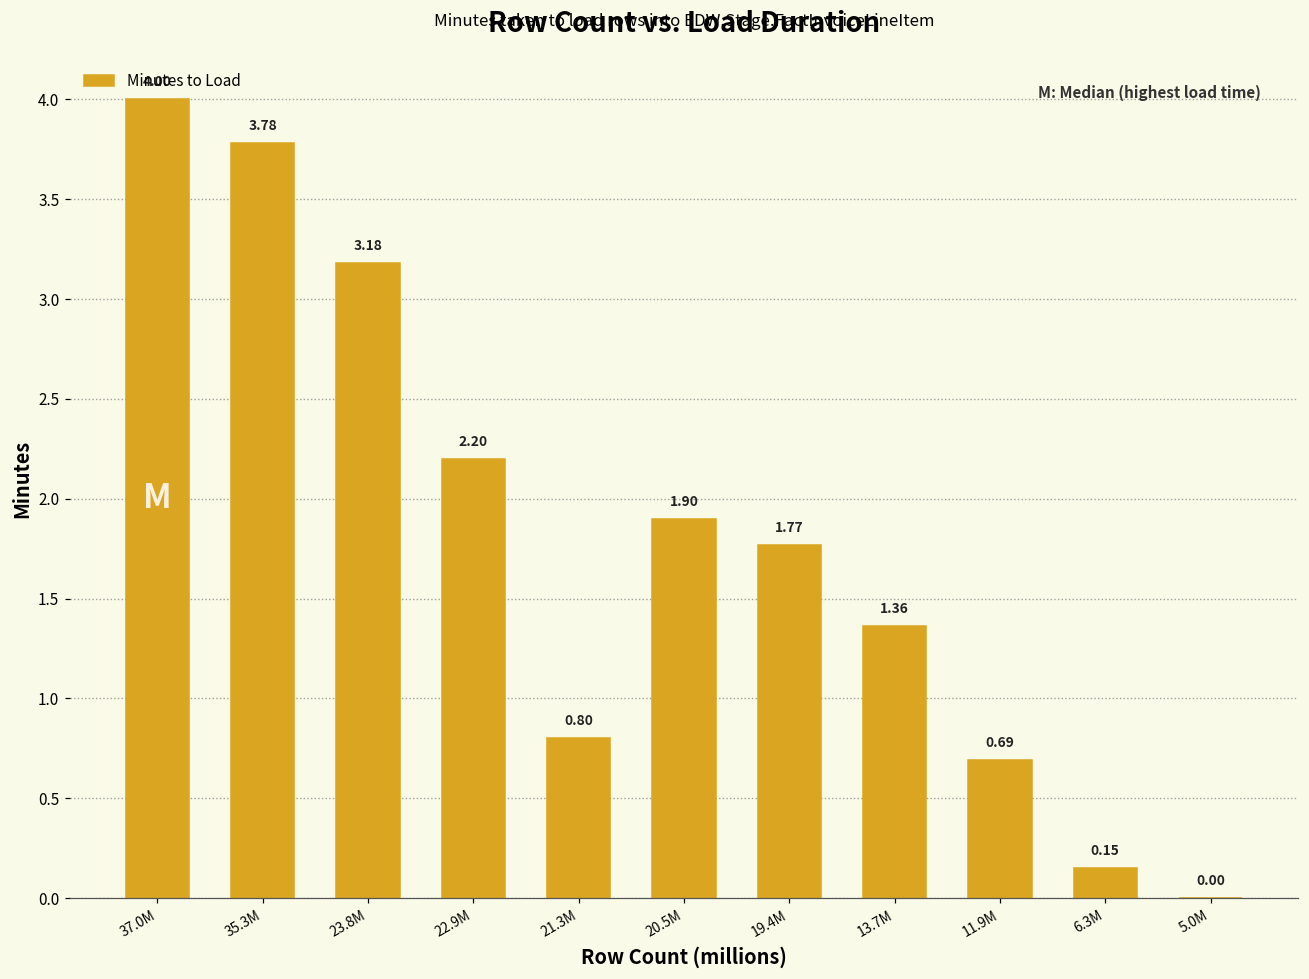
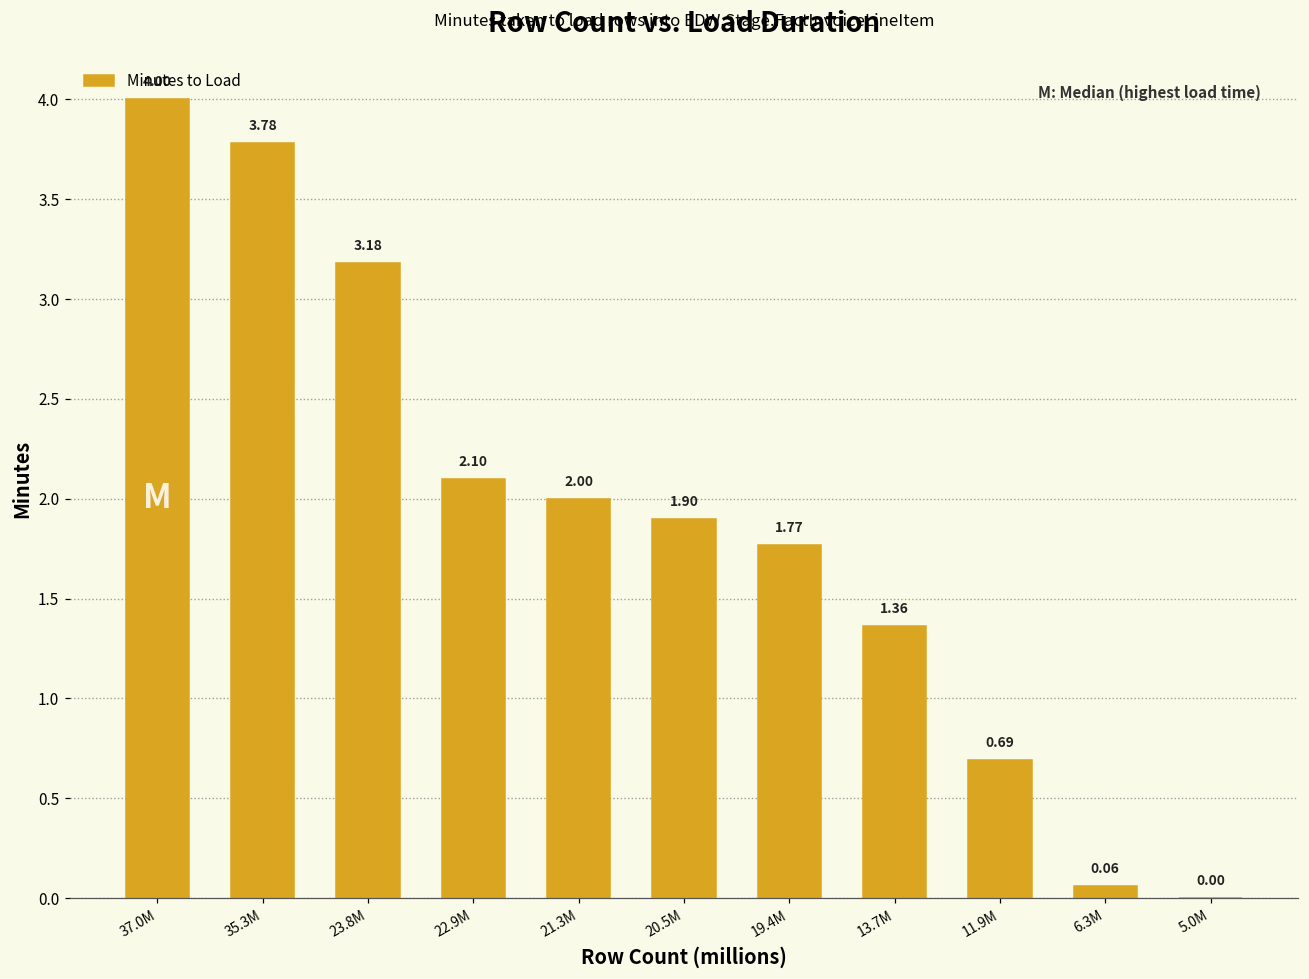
  {
    "37.0M": 4.00,
    "35.3M": 3.78,
    "23.8M": 3.18,
-   "22.9M": 2.20,
-   "21.3M": 0.80,
+   "22.9M": 2.10,
+   "21.3M": 2.00,
    "20.5M": 1.90,
    "19.4M": 1.77,
    "13.7M": 1.36,
    "11.9M": 0.69,
-   "6.3M": 0.15,
+   "6.3M": 0.06,
    "5.0M": 0.00
  }
